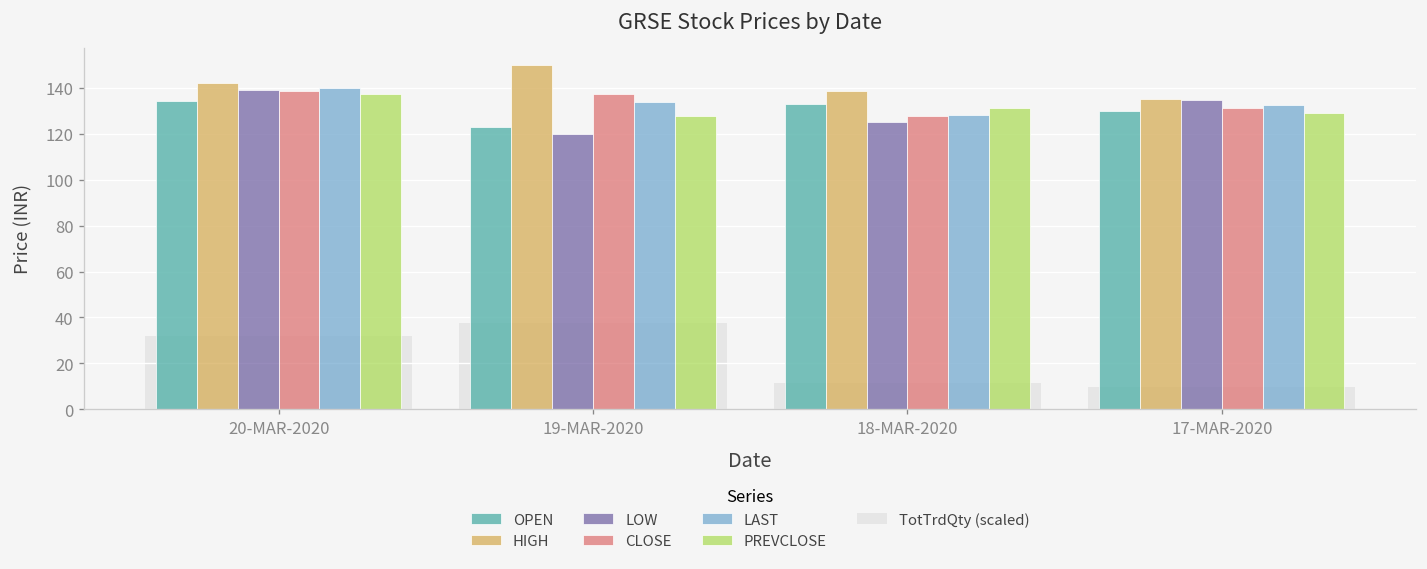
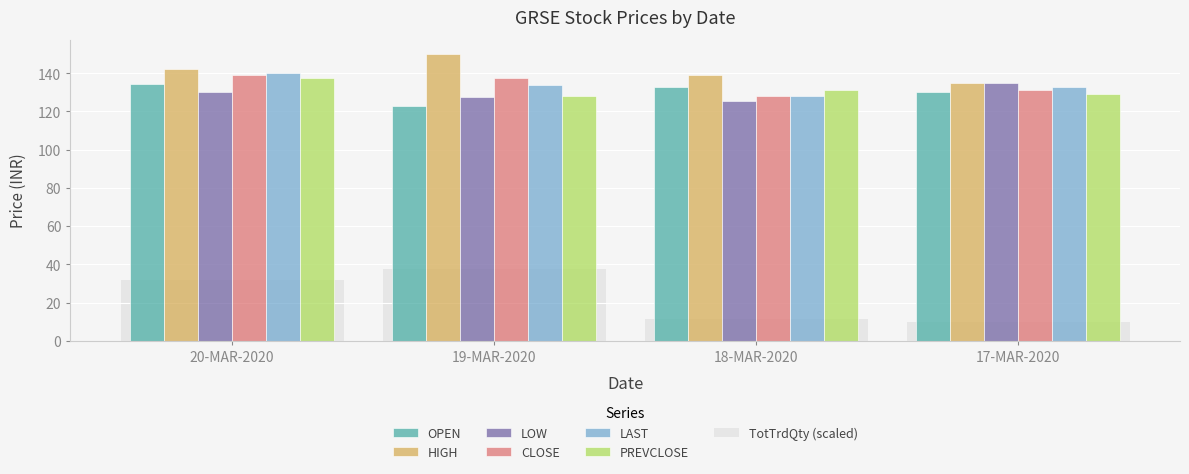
  {
    "LOW": {
-     "20-MAR-2020": 139,
-     "19-MAR-2020": 120,
+     "20-MAR-2020": 130,
+     "19-MAR-2020": 128,
      "18-MAR-2020": 125,
      "17-MAR-2020": 135
    },
    "TotTrdQty (scaled)": {
      "20-MAR-2020": 32,
      "19-MAR-2020": 37,
      "18-MAR-2020": 12,
      "17-MAR-2020": 10
    }
  }
